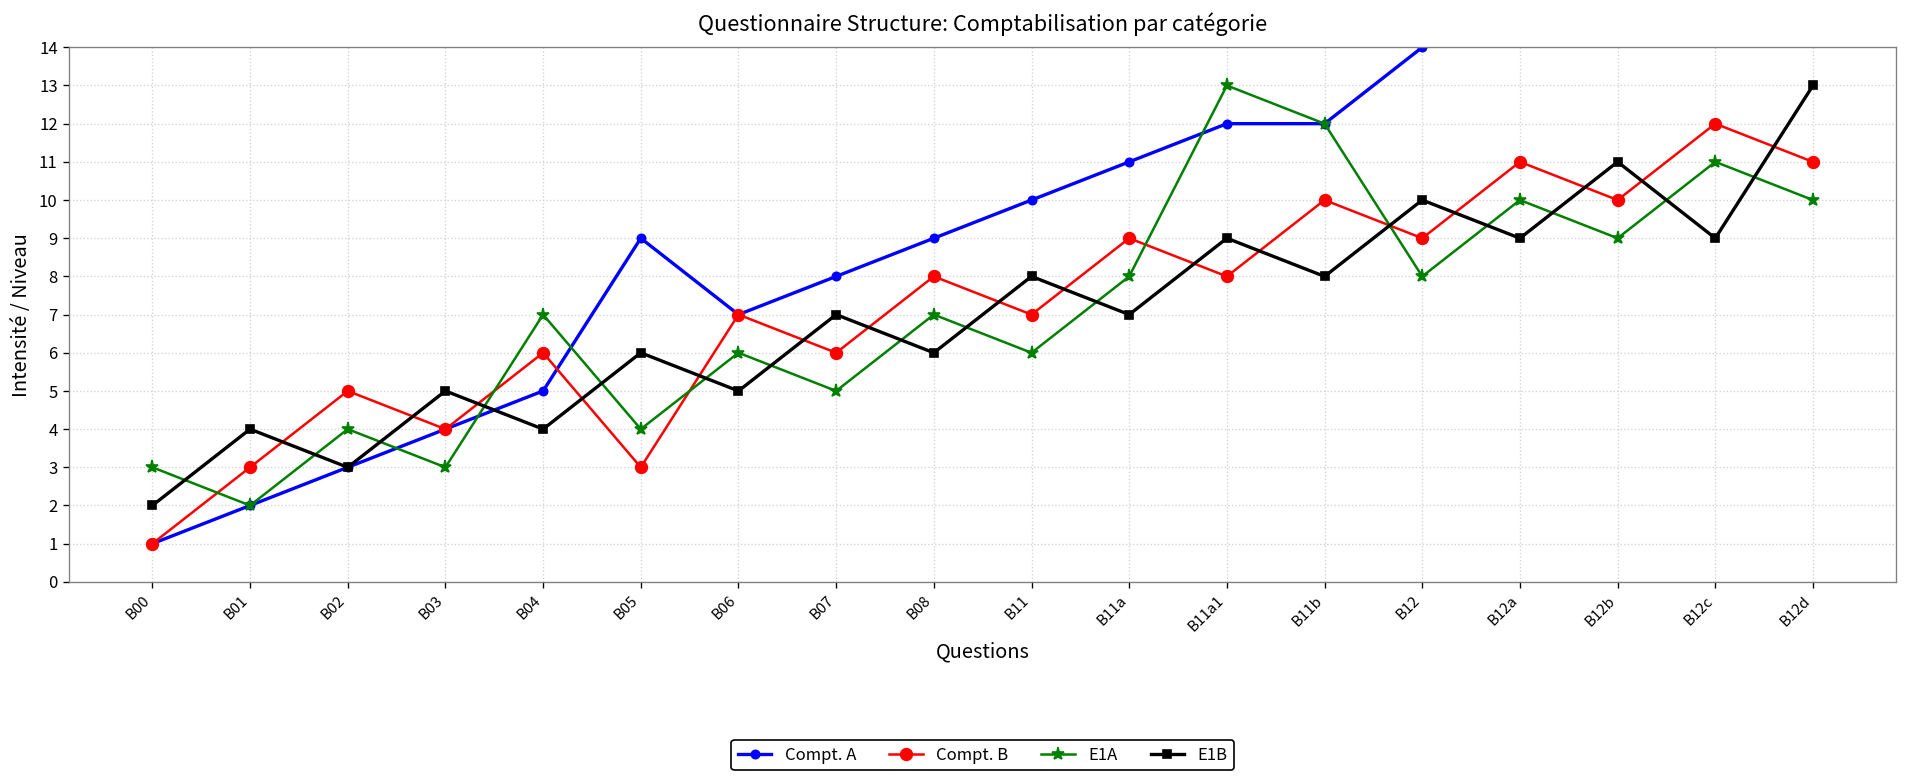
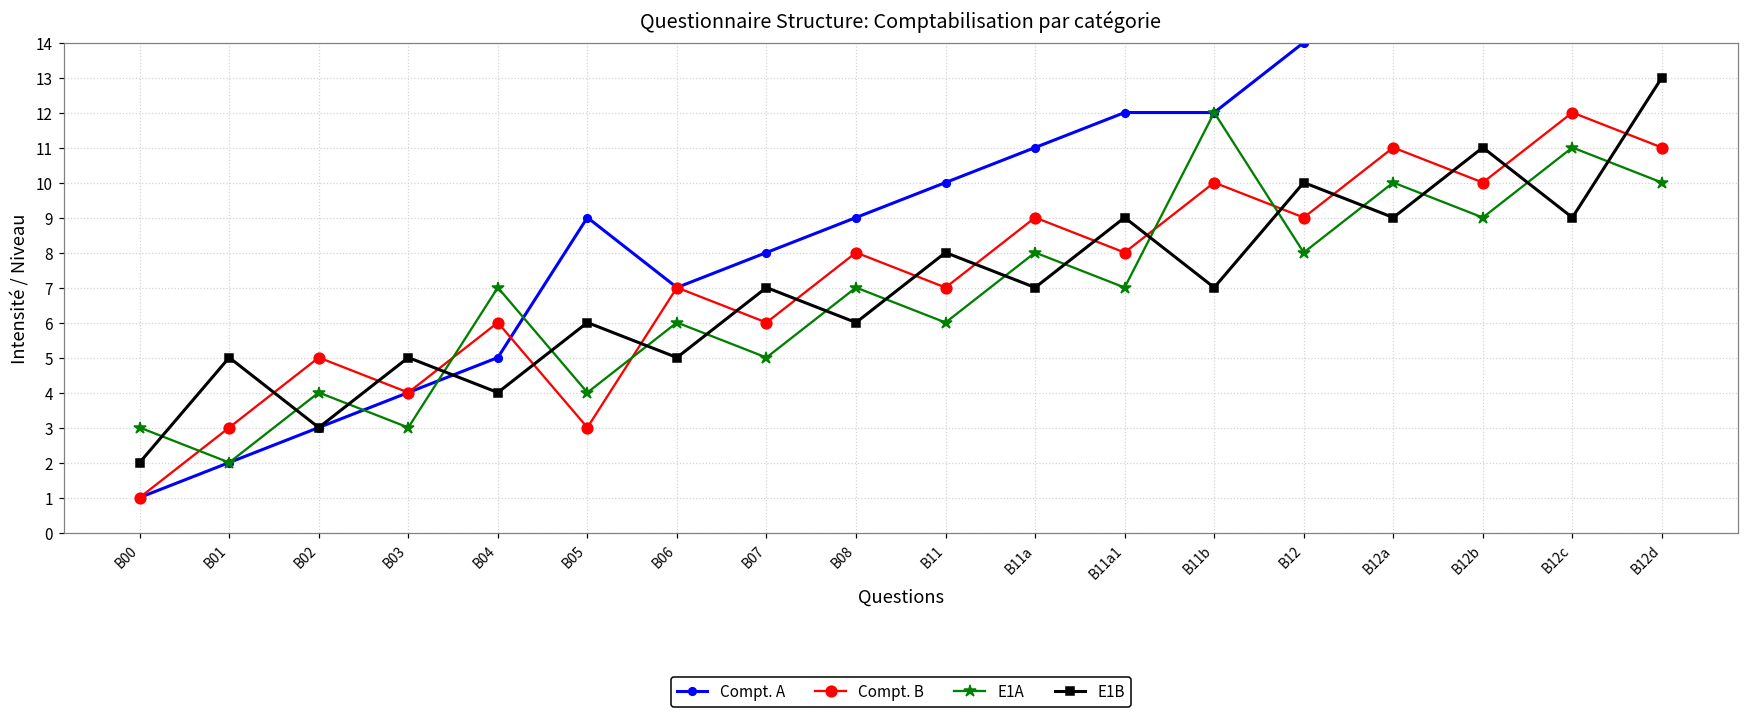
  {
    "Compt. A": {
      "B04": 5,
      "B05": 9,
      "B07": 8,
      "B08": 9,
      "B11": 10,
      "B11a": 11,
      "B11a1": 12,
      "B12": 14
    },
    "Compt. B": {
      "B01": 3,
      "B02": 5,
      "B04": 6,
      "B05": 3,
      "B07": 6,
      "B08": 8,
      "B11": 7,
      "B11a": 9,
      "B11a1": 8,
      "B11b": 10,
      "B12": 9,
      "B12a": 11,
      "B12b": 10,
      "B12c": 12,
      "B12d": 11
    },
    "E1A": {
      "B00": 3,
      "B02": 4,
      "B03": 3,
      "B04": 7,
      "B05": 4,
      "B06": 6,
      "B07": 5,
      "B08": 7,
      "B11": 6,
      "B11a": 8,
-     "B11a1": 13,
+     "B11a1": 7,
      "B12": 8,
      "B12a": 10,
      "B12b": 9,
      "B12c": 11,
      "B12d": 10
    },
    "E1B": {
      "B00": 2,
-     "B01": 4,
+     "B01": 5,
      "B03": 5,
      "B04": 4,
      "B05": 6,
      "B06": 5,
      "B07": 7,
      "B08": 6,
      "B11": 8,
      "B11a": 7,
      "B11a1": 9,
-     "B11b": 8,
+     "B11b": 7,
      "B12": 10,
      "B12a": 9,
      "B12b": 11,
      "B12c": 9,
      "B12d": 13
    }
  }
